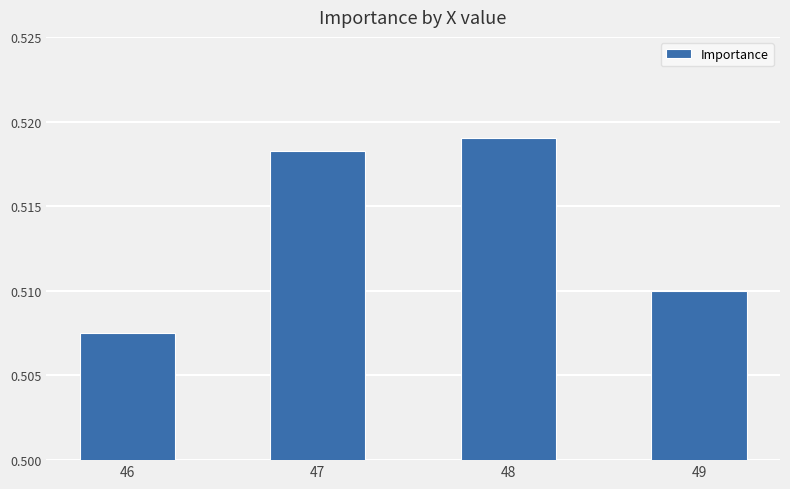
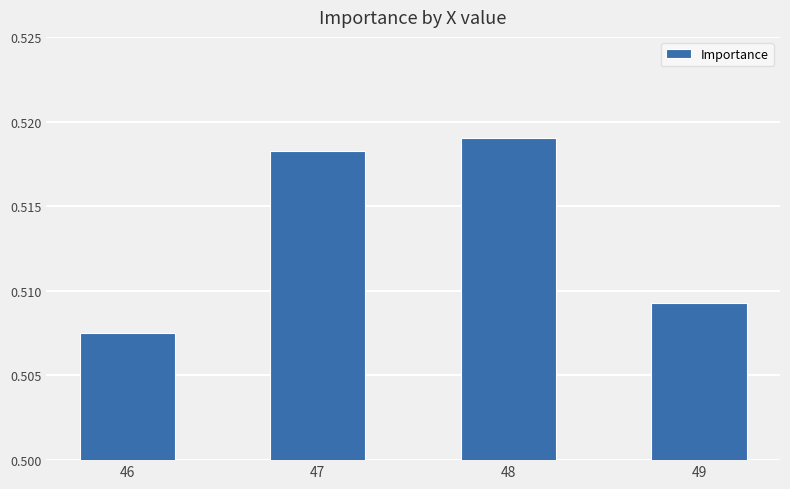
  {
    "46": 0.5075,
    "47": 0.5183,
    "48": 0.5191,
-   "49": 0.5100
+   "49": 0.5093
  }
